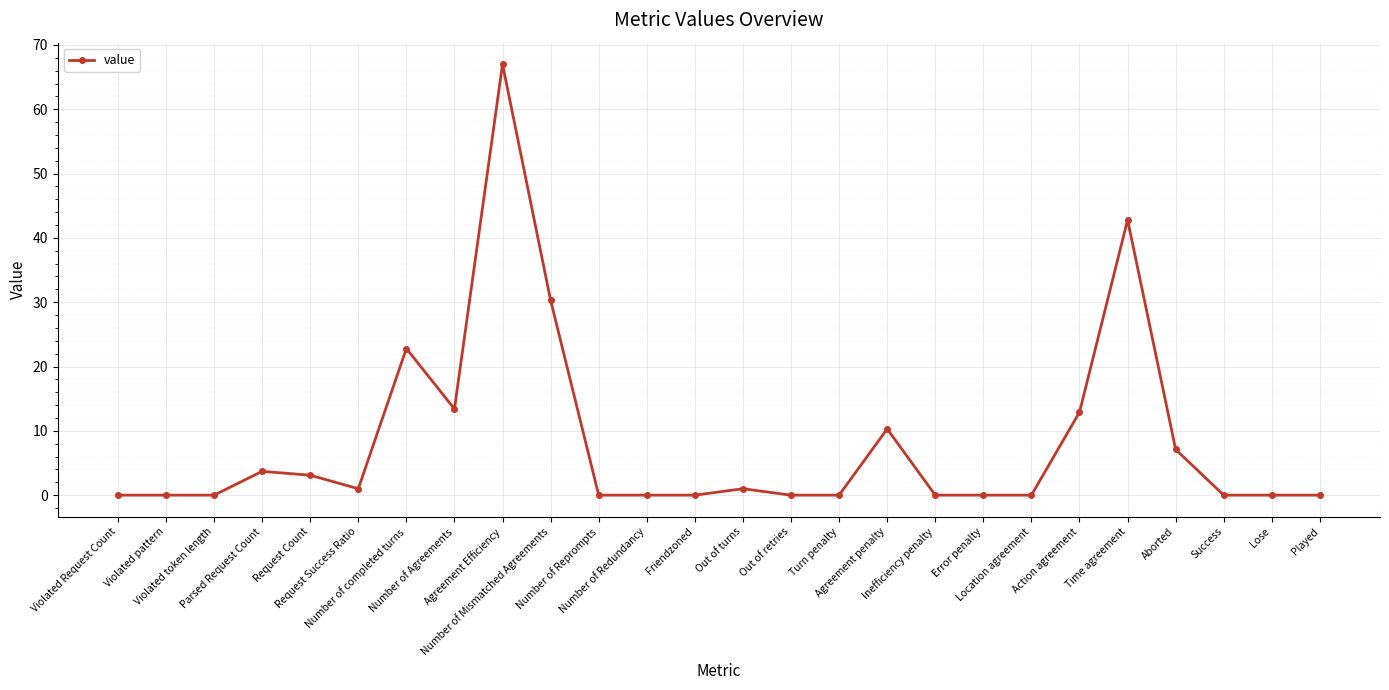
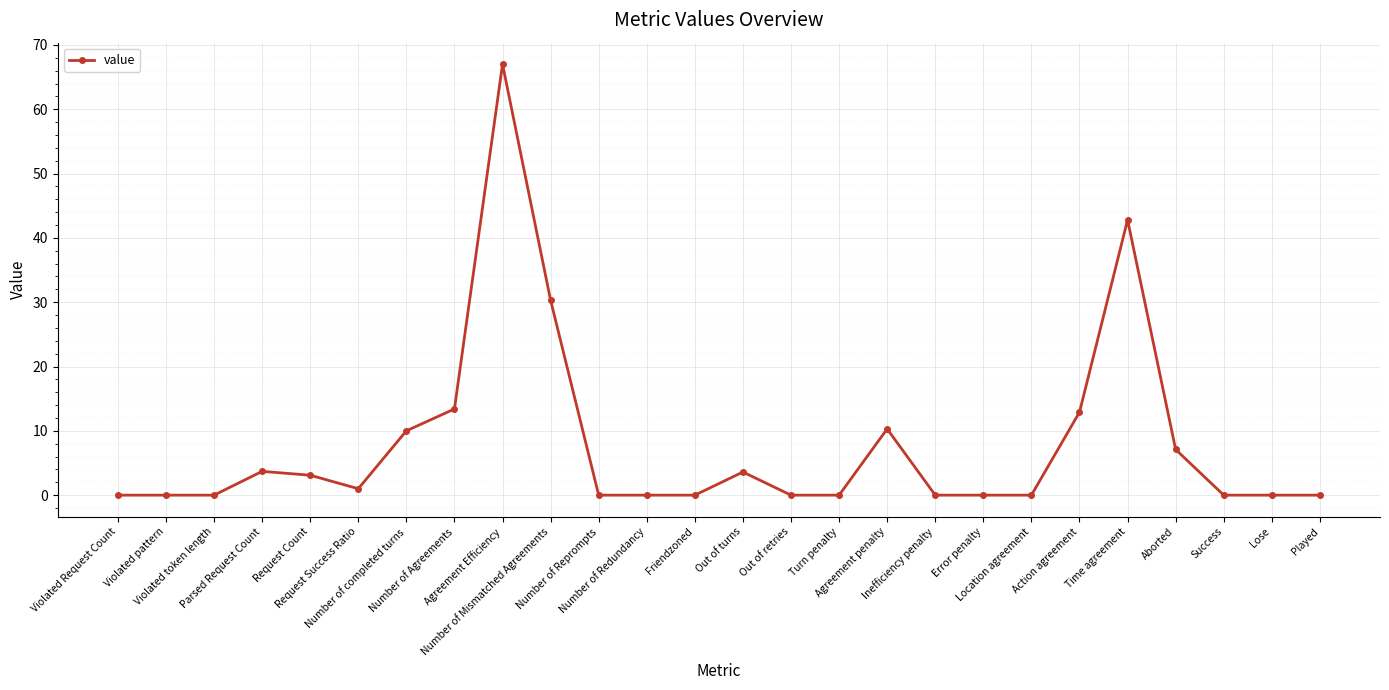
  {
    "Violated Request Count": 0,
    "Violated pattern": 0,
    "Violated token length": 0,
    "Parsed Request Count": 4,
    "Request Count": 3,
    "Request Success Ratio": 1,
-   "Number of completed turns": 23,
+   "Number of completed turns": 10,
    "Number of Agreements": 13,
    "Agreement Efficiency": 67,
    "Number of Mismatched Agreements": 30,
    "Number of Reprompts": 0,
    "Number of Redundancy": 0,
    "Friendzoned": 0,
-   "Out of turns": 1,
+   "Out of turns": 4,
    "Out of retries": 0,
    "Turn penalty": 0,
    "Agreement penalty": 10,
    "Inefficiency penalty": 0,
    "Error penalty": 0,
    "Location agreement": 0,
    "Action agreement": 13,
    "Time agreement": 43,
    "Aborted": 7,
    "Success": 0,
    "Lose": 0,
    "Played": 0
  }
